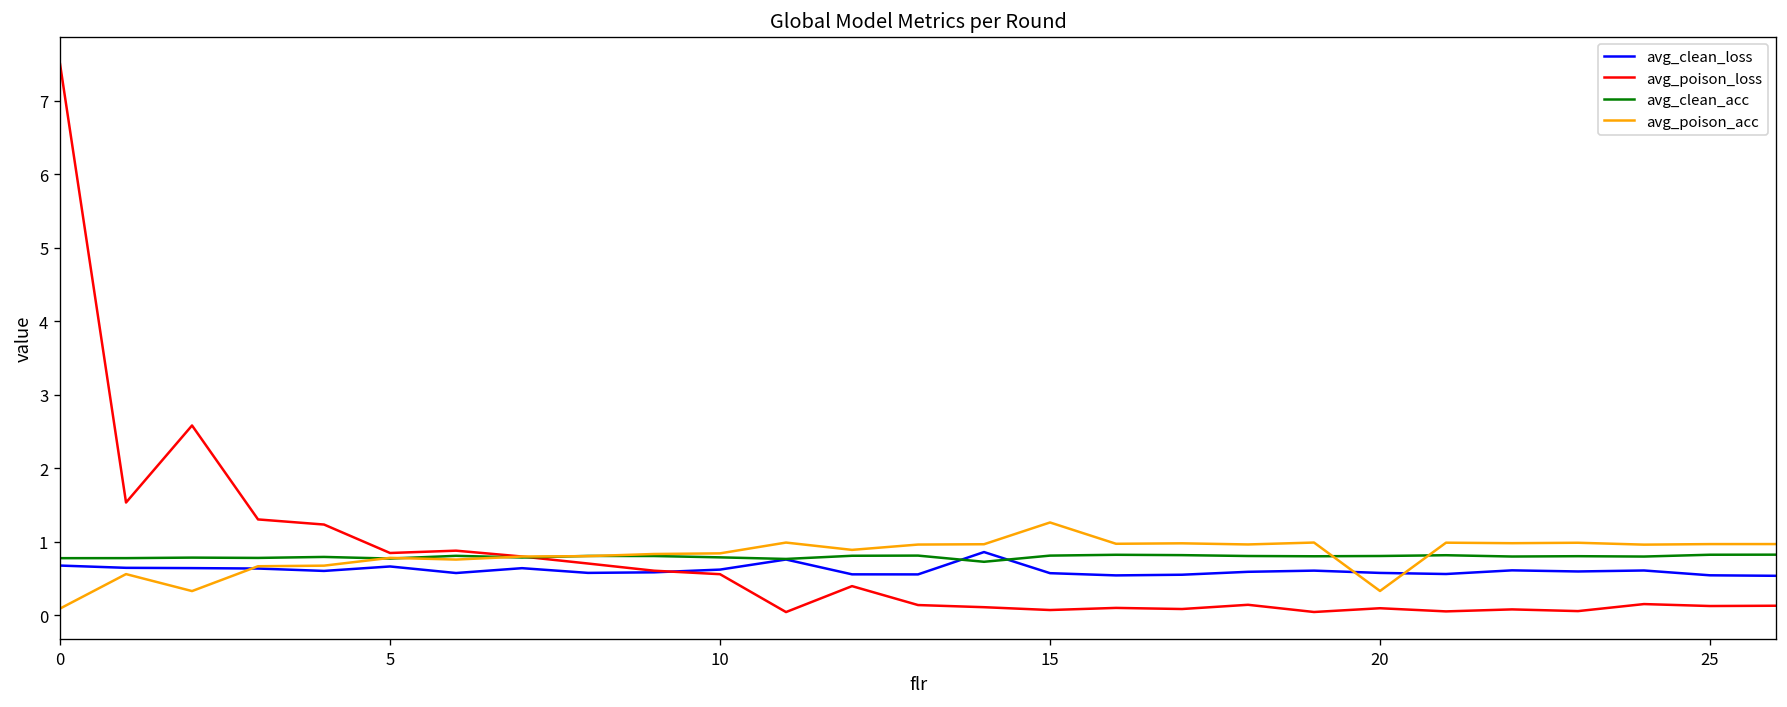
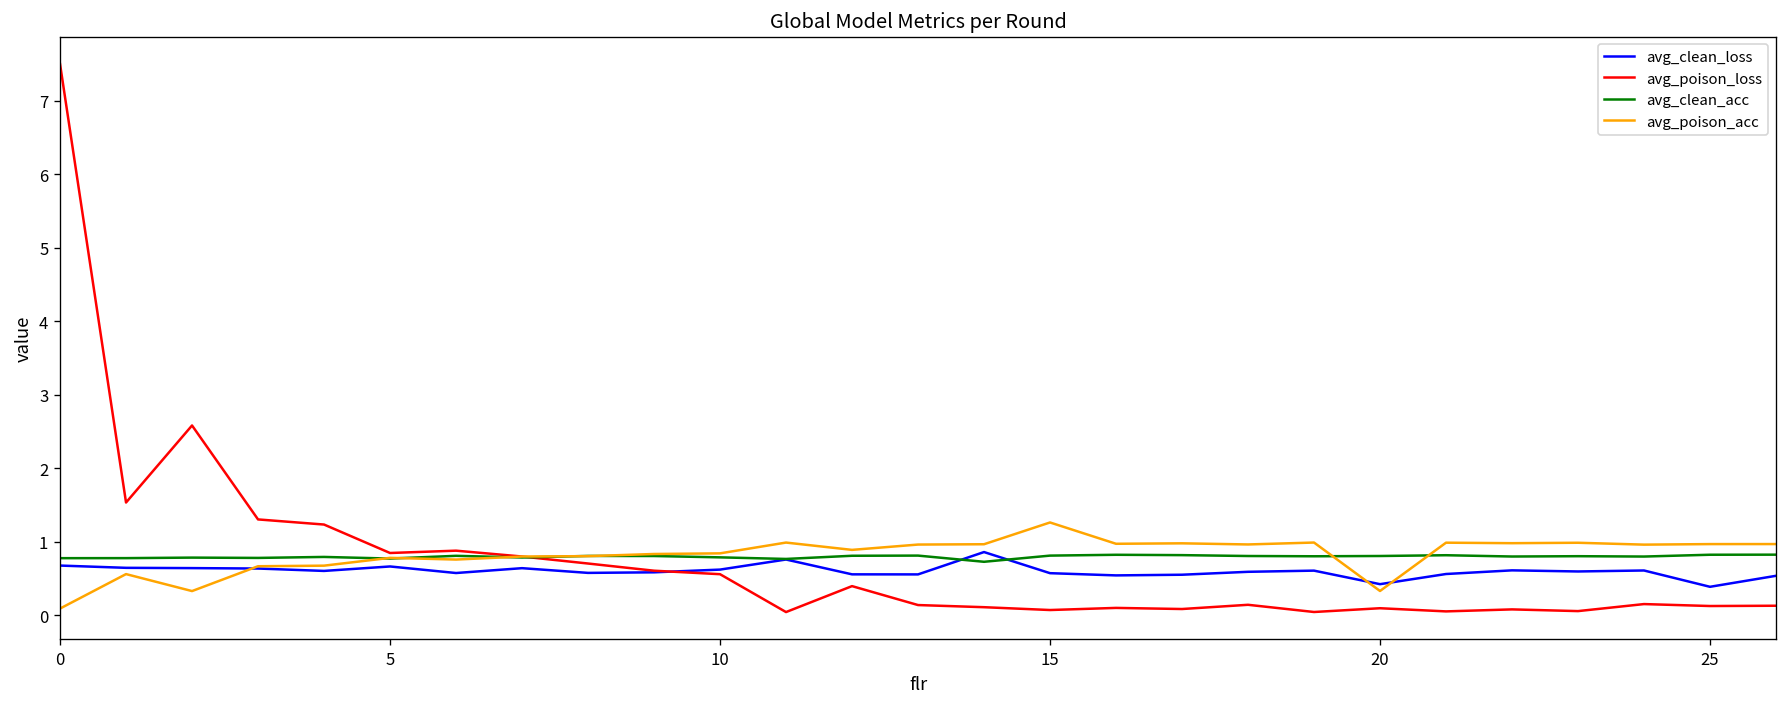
  {
    "avg_clean_loss": {
      "0": 0.7,
      "5": 0.7,
      "10": 0.6,
      "15": 0.6,
-     "20": 0.6,
-     "25": 0.5
+     "20": 0.4,
+     "25": 0.4
    },
    "avg_poison_loss": {
      "0": 7.5,
      "5": 0.8,
      "10": 0.6,
      "15": 0.1,
      "20": 0.1,
      "25": 0.1
    },
    "avg_clean_acc": {
      "0": 0.8,
      "10": 0.8,
      "15": 0.8,
      "20": 0.8,
      "25": 0.8
    },
    "avg_poison_acc": {
      "0": 0.1,
      "10": 0.8,
      "15": 1.3,
      "20": 0.3,
      "25": 1.0
    }
  }
